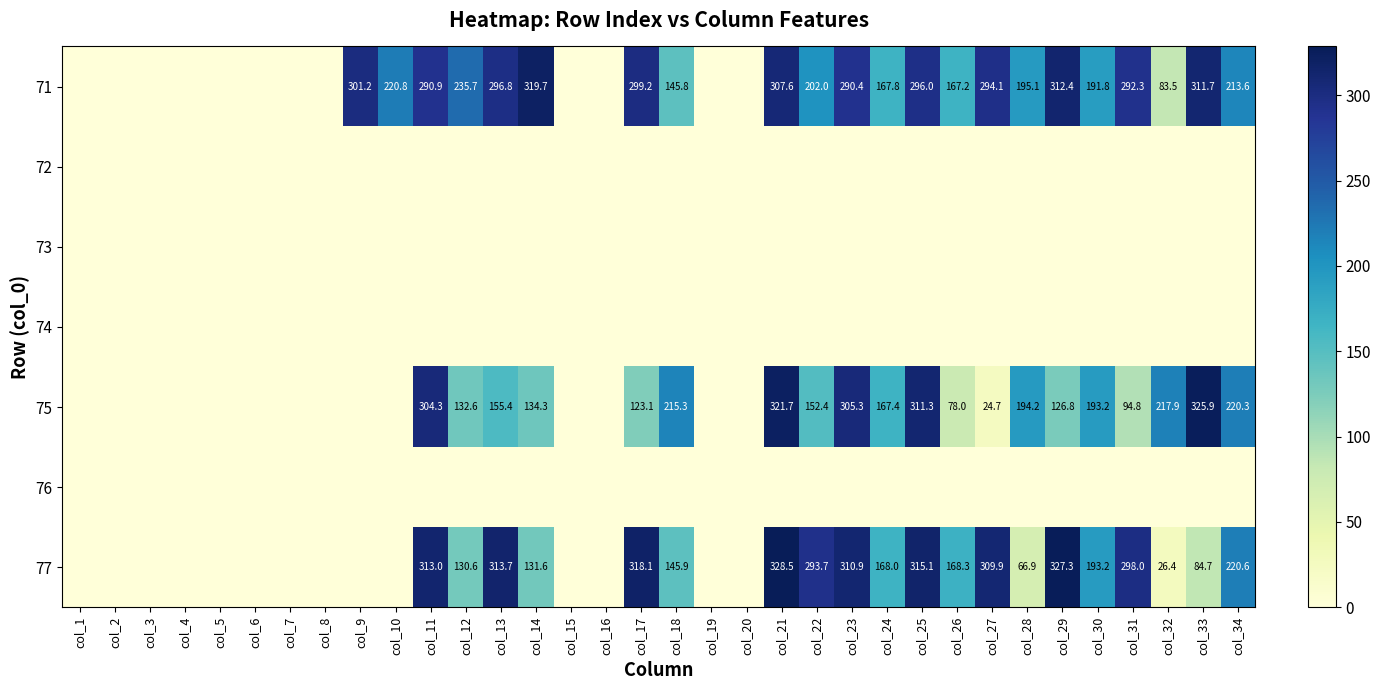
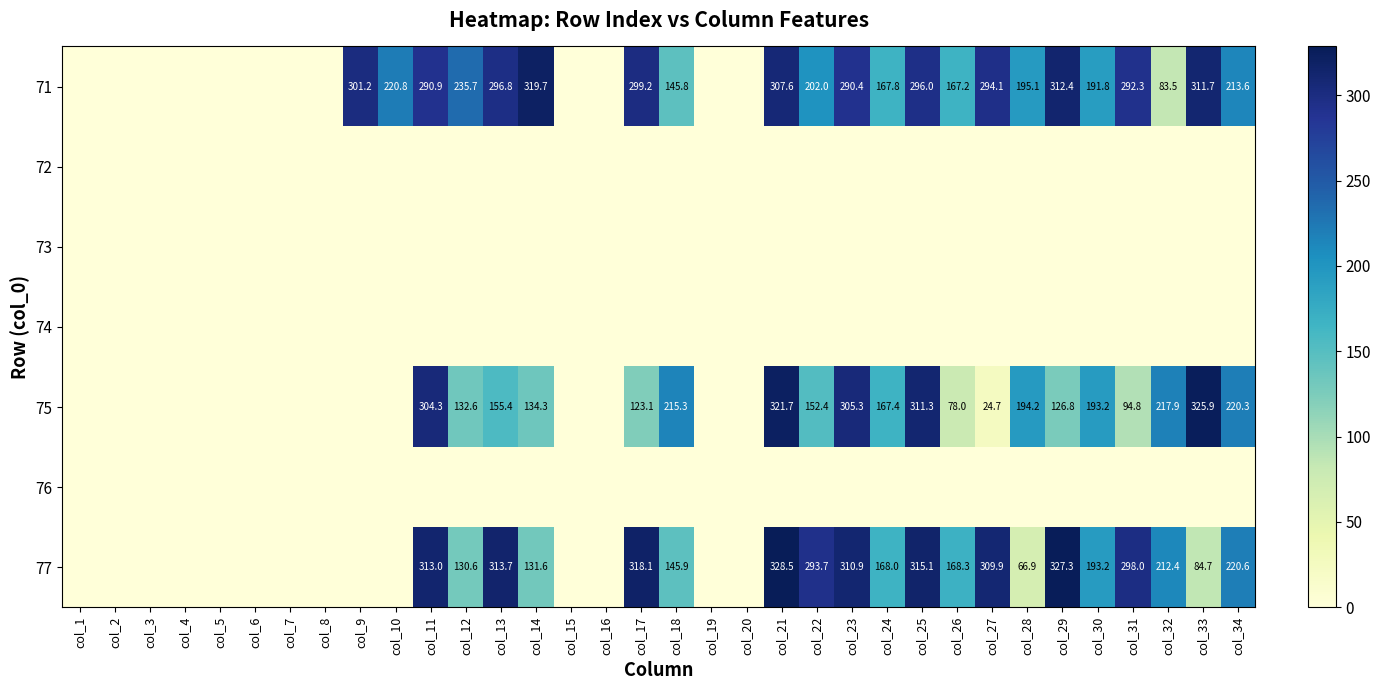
  {
    "71": {
      "col_9": 301.2,
      "col_10": 220.8,
      "col_11": 290.9,
      "col_12": 235.7,
      "col_13": 296.8,
      "col_14": 319.7,
      "col_17": 299.2,
      "col_18": 145.8,
      "col_21": 307.6,
      "col_22": 202.0,
      "col_23": 290.4,
      "col_24": 167.8,
      "col_25": 296.0,
      "col_26": 167.2,
      "col_27": 294.1,
      "col_28": 195.1,
      "col_29": 312.4,
      "col_30": 191.8,
      "col_31": 292.3,
      "col_32": 83.5,
      "col_33": 311.7,
      "col_34": 213.6
    },
    "75": {
      "col_11": 304.3,
      "col_12": 132.6,
      "col_13": 155.4,
      "col_14": 134.3,
      "col_17": 123.1,
      "col_18": 215.3,
      "col_21": 321.7,
      "col_22": 152.4,
      "col_23": 305.3,
      "col_24": 167.4,
      "col_25": 311.3,
      "col_26": 78.0,
      "col_27": 24.7,
      "col_28": 194.2,
      "col_29": 126.8,
      "col_30": 193.2,
      "col_31": 94.8,
      "col_32": 217.9,
      "col_33": 325.9,
      "col_34": 220.3
    },
    "77": {
      "col_11": 313.0,
      "col_12": 130.6,
      "col_13": 313.7,
      "col_14": 131.6,
      "col_17": 318.1,
      "col_18": 145.9,
      "col_21": 328.5,
      "col_22": 293.7,
      "col_23": 310.9,
      "col_24": 168.0,
      "col_25": 315.1,
      "col_26": 168.3,
      "col_27": 309.9,
      "col_28": 66.9,
      "col_29": 327.3,
      "col_30": 193.2,
      "col_31": 298.0,
-     "col_32": 26.4,
+     "col_32": 212.4,
      "col_33": 84.7,
      "col_34": 220.6
    }
  }
